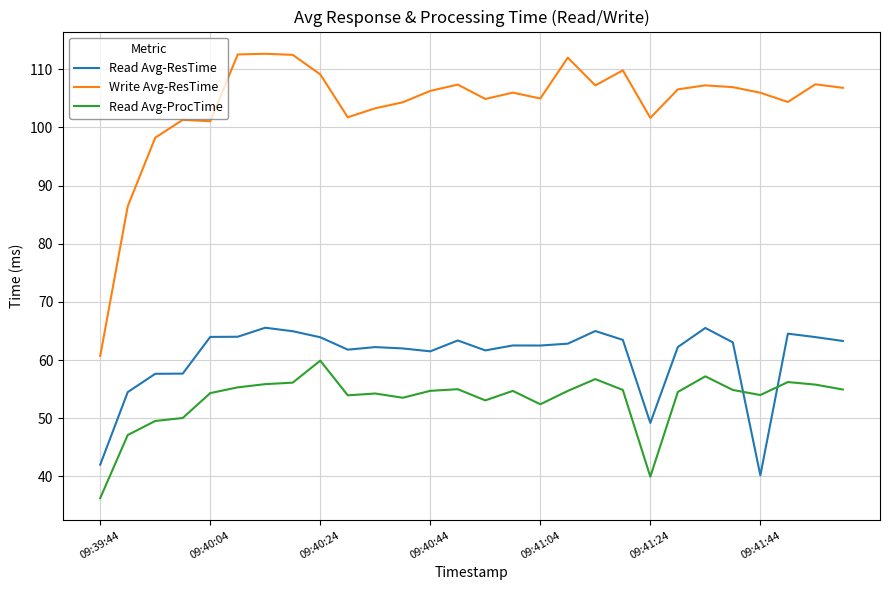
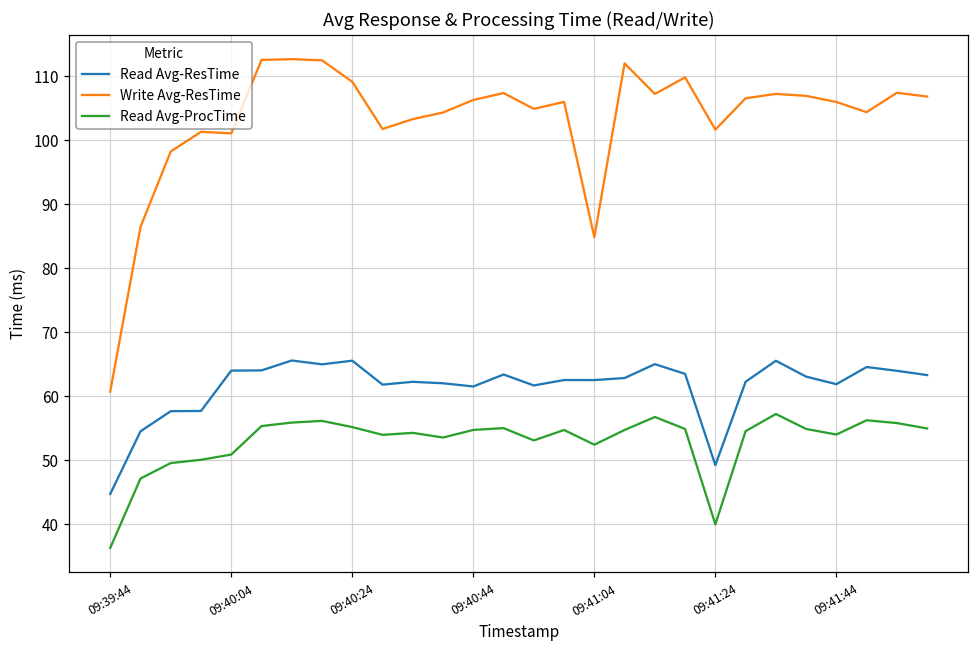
  {
    "Read Avg-ResTime": {
-     "09:39:44": 42,
+     "09:39:44": 45,
      "09:40:04": 64,
-     "09:40:24": 64,
+     "09:40:24": 66,
      "09:40:44": 62,
      "09:41:04": 63,
      "09:41:24": 49,
-     "09:41:44": 40
+     "09:41:44": 62
    },
    "Write Avg-ResTime": {
      "09:39:44": 61,
      "09:40:04": 101,
      "09:40:24": 109,
      "09:40:44": 106,
-     "09:41:04": 105,
+     "09:41:04": 85,
      "09:41:24": 102,
      "09:41:44": 106
    },
    "Read Avg-ProcTime": {
      "09:39:44": 36,
-     "09:40:04": 54,
-     "09:40:24": 60,
+     "09:40:04": 51,
+     "09:40:24": 55,
      "09:40:44": 55,
      "09:41:04": 52,
      "09:41:24": 40,
      "09:41:44": 54
    }
  }
